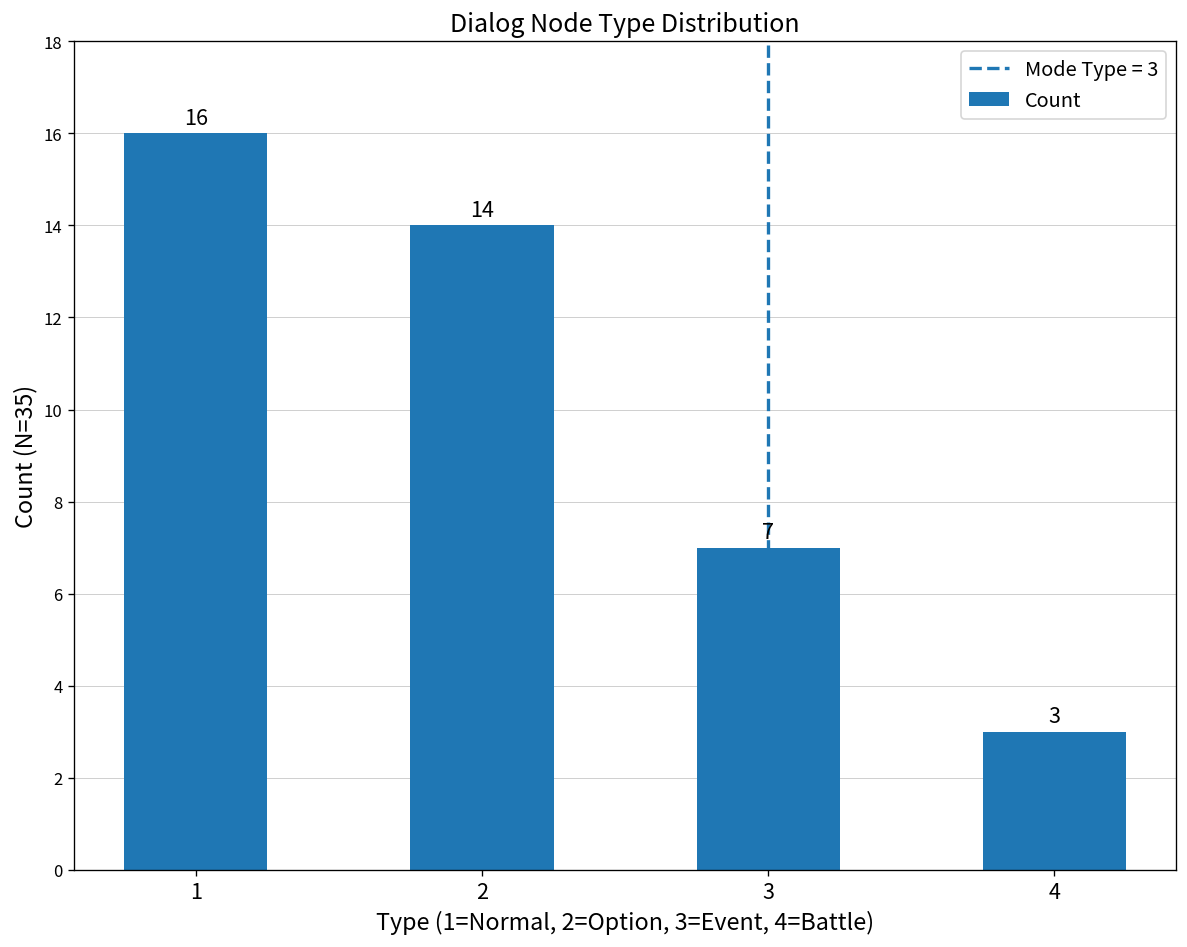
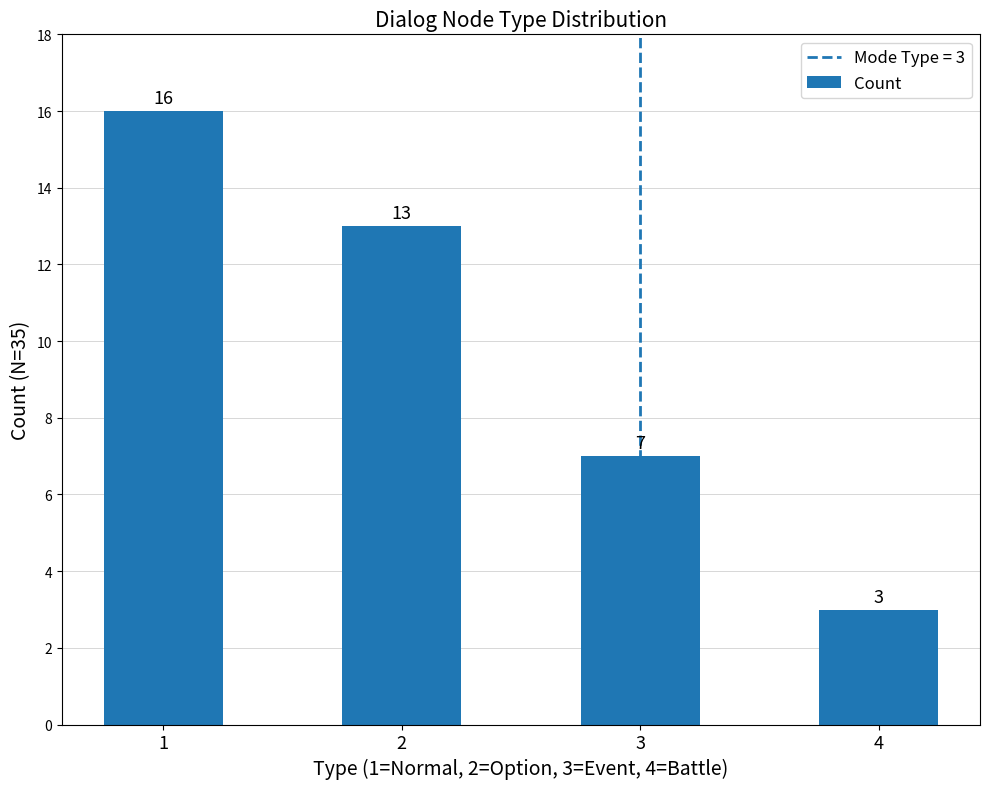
  {
    "1": 16,
-   "2": 14,
+   "2": 13,
    "3": 7,
    "4": 3
  }
